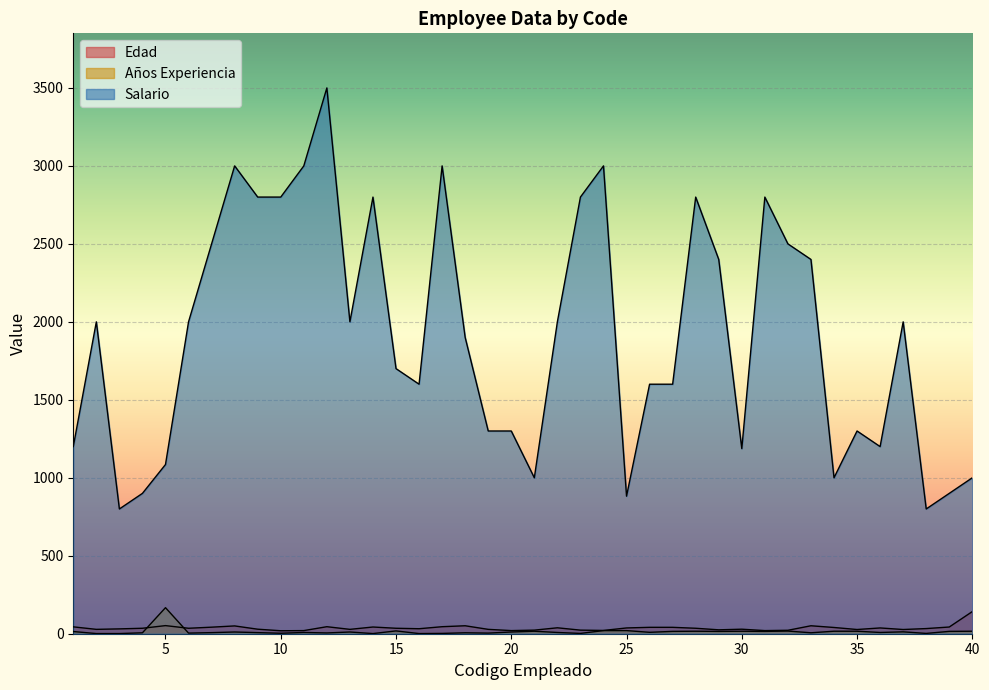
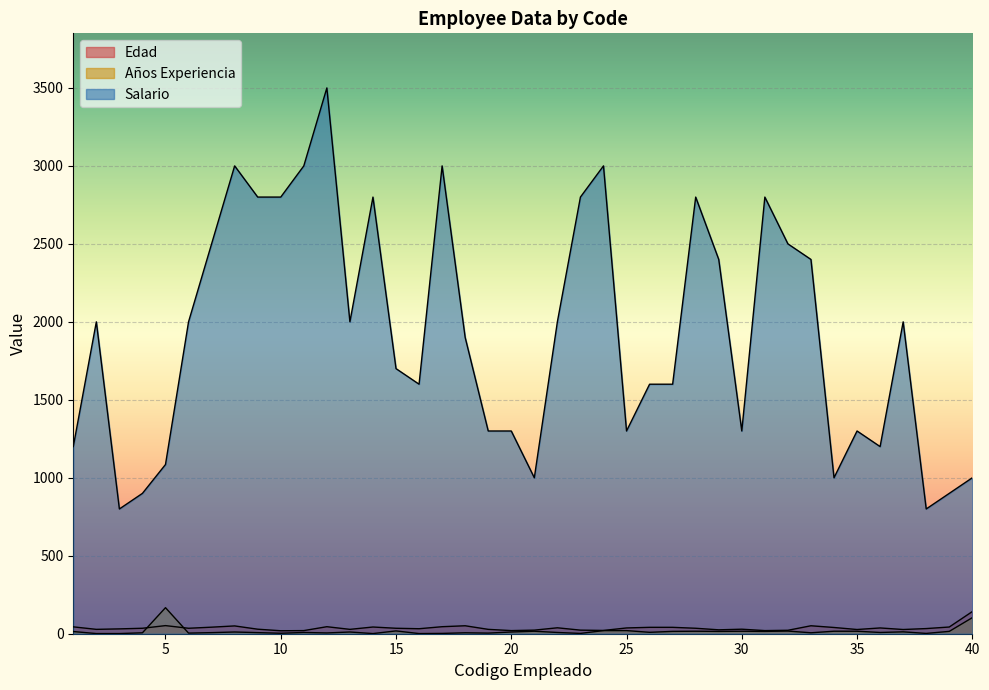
  {
    "Edad": {
      "5": 50,
      "15": 40,
      "25": 40,
      "40": 140
    },
    "Años Experiencia": {
      "5": 170,
      "15": 20,
      "25": 20,
-     "40": 20
+     "40": 100
    },
    "Salario": {
      "5": 1090,
      "10": 2800,
      "15": 1700,
      "20": 1300,
-     "25": 880,
-     "30": 1190,
+     "25": 1300,
+     "30": 1300,
      "35": 1300,
      "40": 1000
    }
  }
